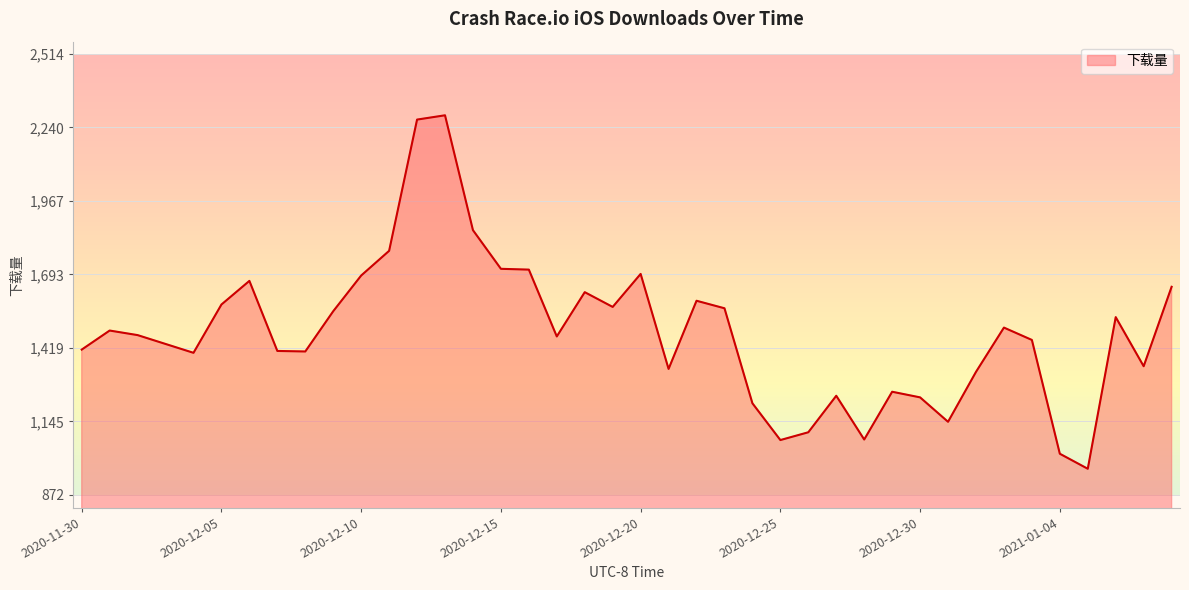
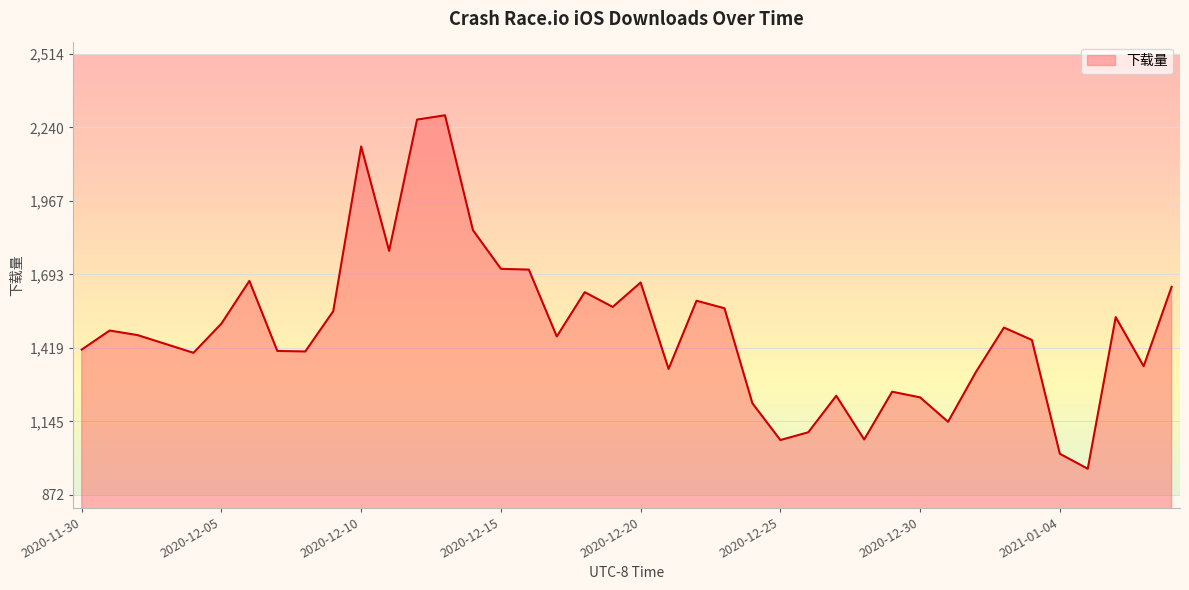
  {
    "2020-11-30": "1,410",
-   "2020-12-05": "1,580",
-   "2020-12-10": "1,690",
+   "2020-12-05": "1,510",
+   "2020-12-10": "2,170",
    "2020-12-15": "1,710",
-   "2020-12-20": "1,700",
+   "2020-12-20": "1,660",
    "2020-12-25": "1,080",
    "2020-12-30": "1,240",
    "2021-01-04": "1,030"
  }
